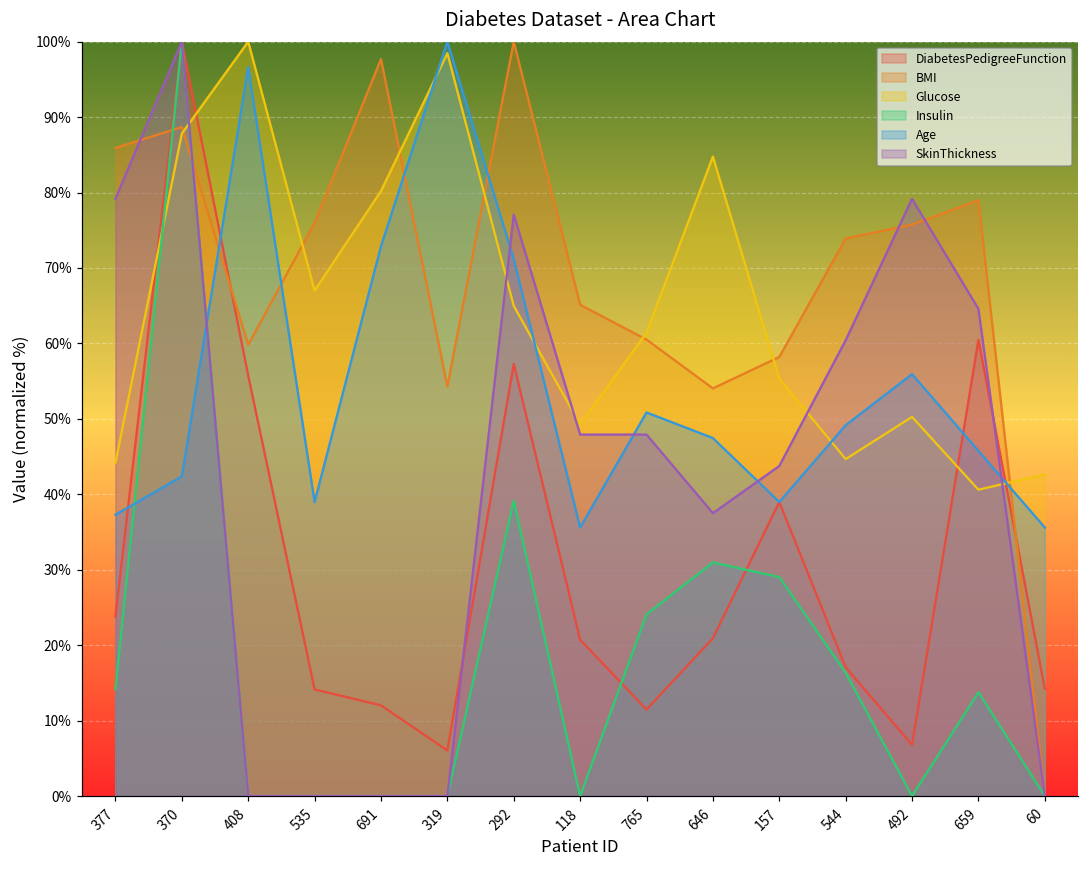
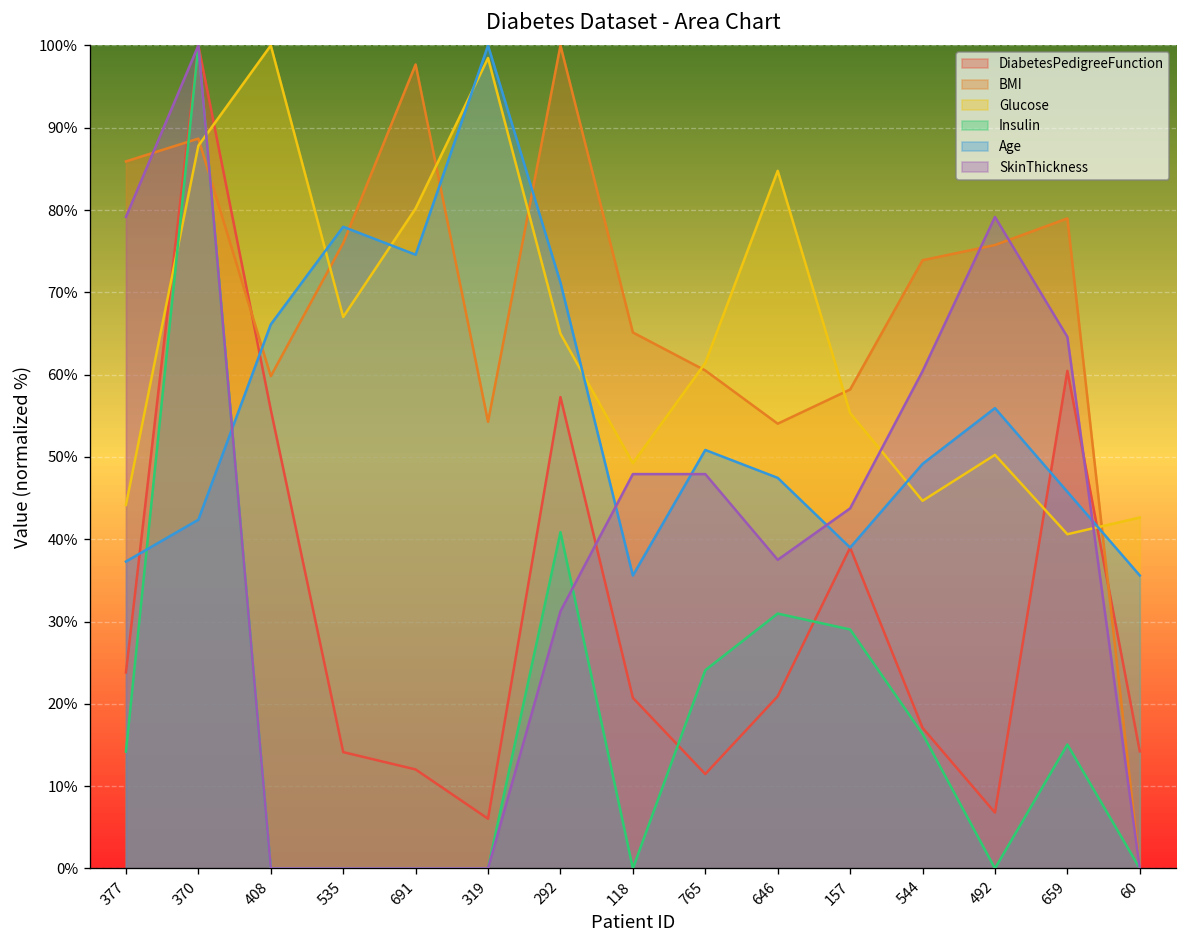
  {
    "Insulin": {
      "377": "14%",
-     "292": "39%",
+     "292": "41%",
      "118": "0%",
      "765": "24%",
      "646": "31%",
      "157": "29%",
      "544": "16%",
      "492": "0%",
-     "659": "14%"
+     "659": "15%"
    },
    "Age": {
      "377": "37%",
      "370": "42%",
-     "408": "97%",
-     "535": "39%",
-     "691": "73%",
+     "408": "66%",
+     "535": "78%",
+     "691": "75%",
      "319": "100%",
      "292": "71%",
      "118": "36%",
      "765": "51%",
      "646": "47%",
      "544": "49%",
      "492": "56%",
      "659": "46%",
      "60": "36%"
    },
    "SkinThickness": {
      "377": "79%",
-     "292": "77%",
+     "292": "31%",
      "118": "48%",
      "765": "48%",
      "646": "38%",
      "157": "44%",
      "544": "60%",
      "492": "79%",
      "659": "65%"
    }
  }
